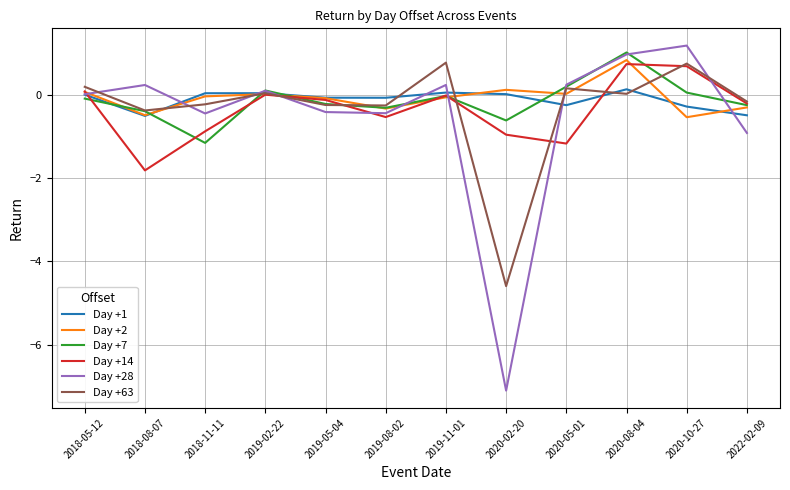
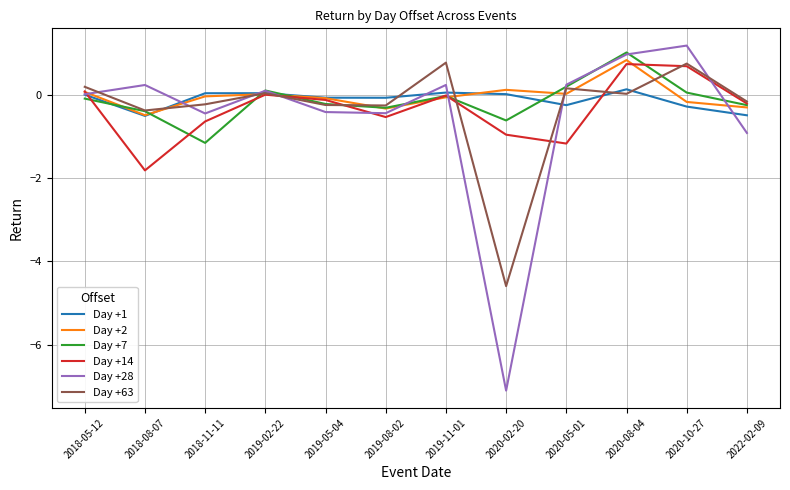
  {
    "Day +1": {
      "2018-11-11": 0.0,
      "2019-08-02": -0.1,
      "2019-11-01": 0.1,
      "2020-02-20": 0.0,
      "2020-05-01": -0.3,
      "2020-08-04": 0.1,
      "2020-10-27": -0.3,
      "2022-02-09": -0.5
    },
    "Day +2": {
      "2018-11-11": 0.0,
      "2020-02-20": 0.1,
      "2020-05-01": 0.0,
      "2020-08-04": 0.8,
-     "2020-10-27": -0.5
+     "2020-10-27": -0.2
    },
    "Day +7": {
      "2018-05-12": -0.1,
      "2018-11-11": -1.2,
      "2020-02-20": -0.6,
      "2020-10-27": 0.1
    },
    "Day +14": {
      "2018-08-07": -1.8,
-     "2018-11-11": -0.9,
+     "2018-11-11": -0.6,
      "2019-08-02": -0.5,
      "2020-02-20": -1.0,
      "2020-05-01": -1.2,
      "2020-08-04": 0.7,
      "2020-10-27": 0.7
    },
    "Day +28": {
      "2018-08-07": 0.2,
      "2018-11-11": -0.5,
      "2019-05-04": -0.4,
      "2019-08-02": -0.4,
      "2019-11-01": 0.2,
      "2020-02-20": -7.1,
      "2020-10-27": 1.2,
      "2022-02-09": -0.9
    },
    "Day +63": {
      "2018-05-12": 0.2,
      "2018-11-11": -0.2,
      "2019-11-01": 0.8,
      "2020-02-20": -4.6,
      "2020-08-04": 0.0,
      "2020-10-27": 0.7
    }
  }
